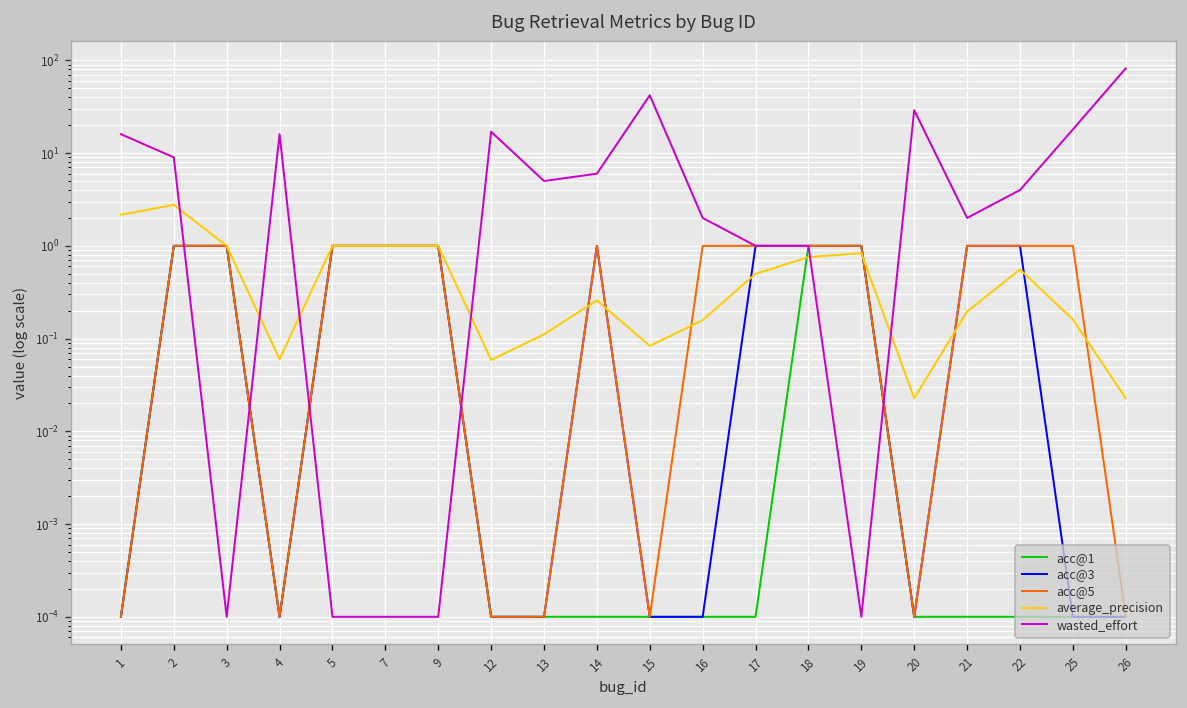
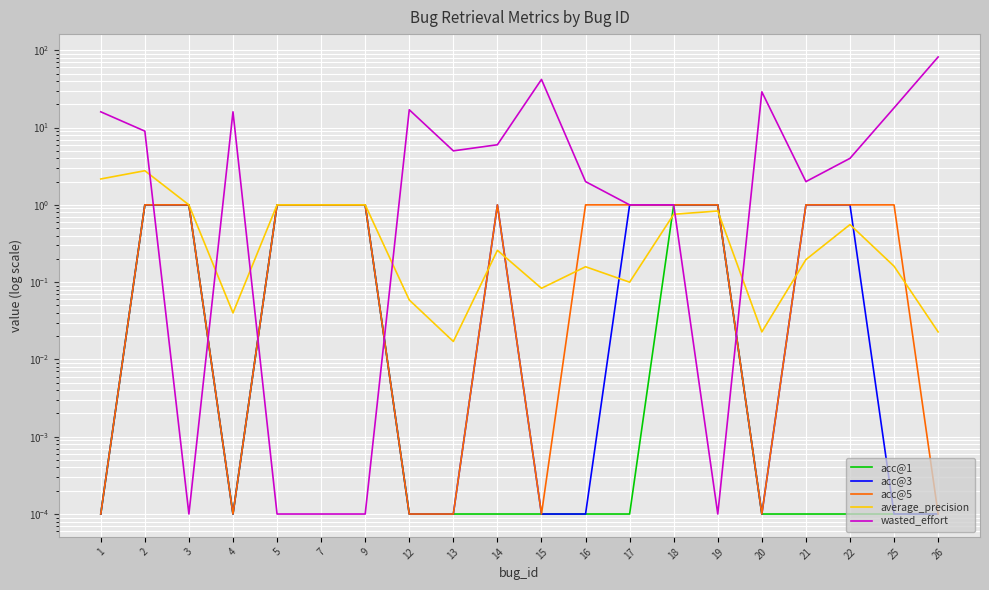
  {
    "acc@1": {
      "14": 0.00010,
      "17": 0.00010,
      "21": 0.00010
    },
    "acc@5": {
      "16": 1.0,
      "25": 1.0
    },
    "average_precision": {
      "1": 2.2,
      "2": 2.8,
-     "4": 0.06,
+     "4": 0.04,
      "12": 0.06,
-     "13": 0.11,
+     "13": 0.017,
      "14": 0.26,
      "15": 0.08,
      "16": 0.16,
-     "17": 0.5,
+     "17": 0.1,
      "18": 0.8,
      "19": 0.8,
      "20": 0.023,
      "21": 0.20,
      "22": 0.6,
      "25": 0.16,
      "26": 0.023
    },
    "wasted_effort": {
      "1": 16,
      "2": 9,
      "3": 0.00010,
      "4": 16,
      "5": 0.00010,
      "7": 0.00010,
      "9": 0.00010,
      "12": 17,
      "13": 5,
      "14": 6,
      "15": 40,
      "16": 2.0,
      "19": 0.00010,
      "20": 29,
      "21": 2.0,
      "22": 4,
      "25": 18,
      "26": 80
    }
  }
